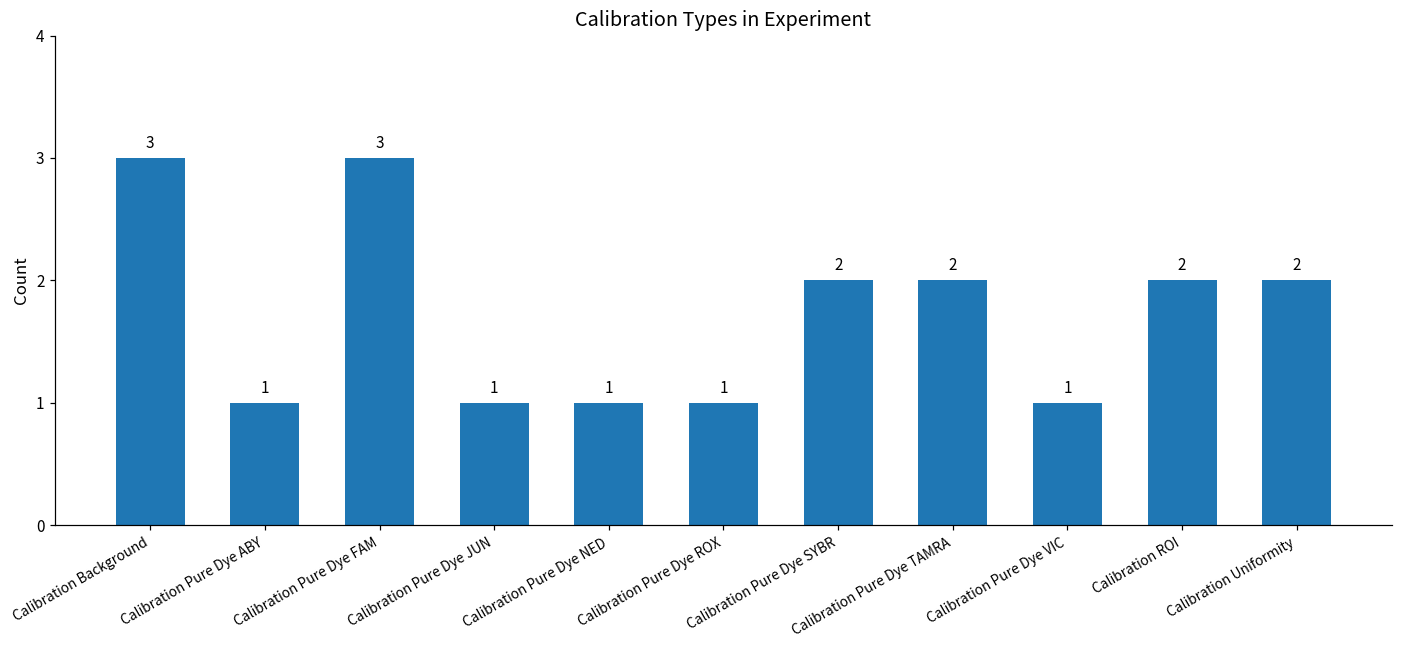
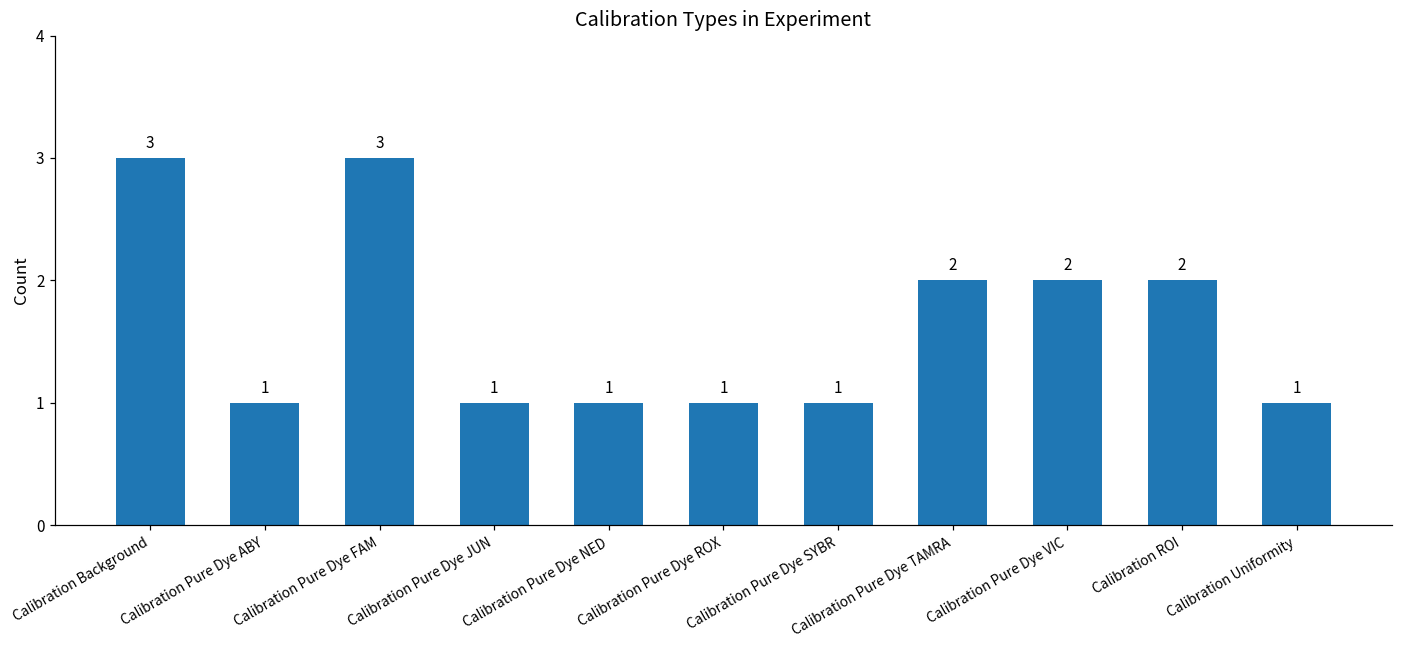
  {
    "Calibration Background": 3,
    "Calibration Pure Dye ABY": 1,
    "Calibration Pure Dye FAM": 3,
    "Calibration Pure Dye JUN": 1,
    "Calibration Pure Dye NED": 1,
    "Calibration Pure Dye ROX": 1,
-   "Calibration Pure Dye SYBR": 2,
+   "Calibration Pure Dye SYBR": 1,
    "Calibration Pure Dye TAMRA": 2,
-   "Calibration Pure Dye VIC": 1,
+   "Calibration Pure Dye VIC": 2,
    "Calibration ROI": 2,
-   "Calibration Uniformity": 2
+   "Calibration Uniformity": 1
  }
